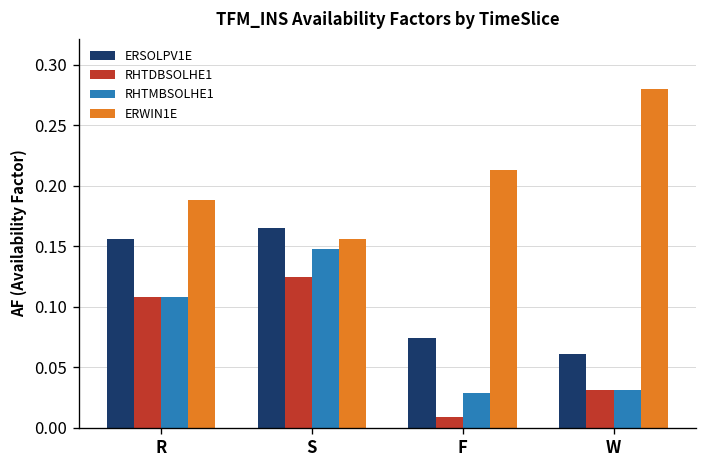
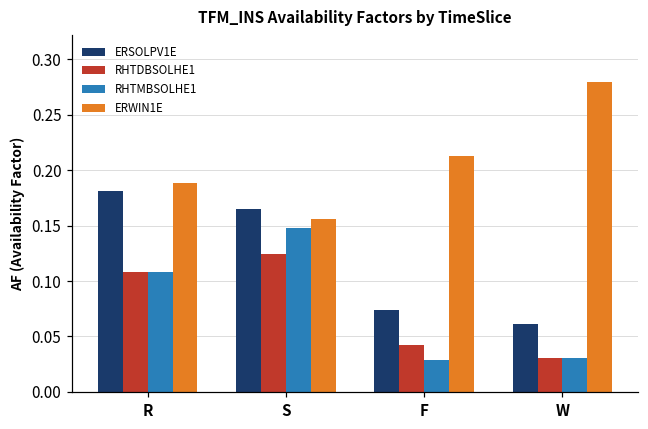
  {
    "ERSOLPV1E": {
-     "R": 0.156,
+     "R": 0.182,
      "S": 0.165,
      "F": 0.074,
      "W": 0.061
    },
    "RHTDBSOLHE1": {
      "R": 0.108,
      "S": 0.124,
-     "F": 0.009,
+     "F": 0.042,
      "W": 0.031
    },
    "RHTMBSOLHE1": {
      "R": 0.108,
      "S": 0.148,
      "F": 0.029,
      "W": 0.031
    },
    "ERWIN1E": {
      "R": 0.188,
      "S": 0.156,
      "F": 0.213,
      "W": 0.280
    }
  }
